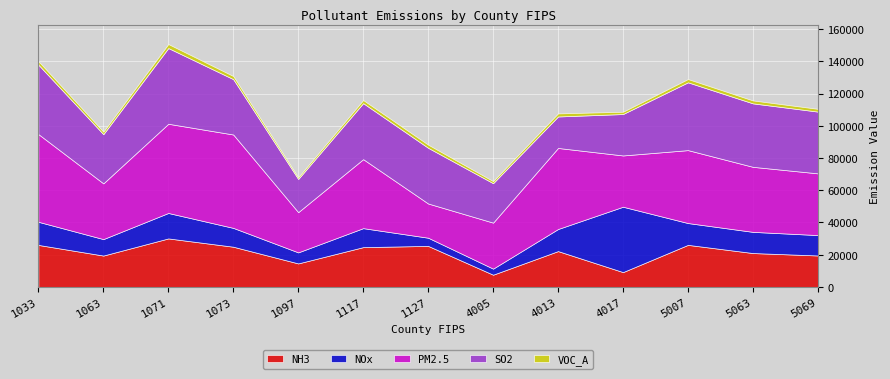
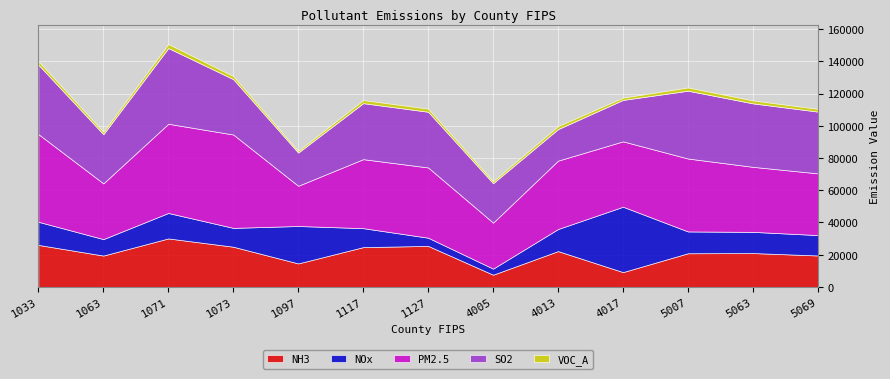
  {
    "NH3": {
      "1033": 26000,
      "1063": 19000,
      "1071": 30000,
      "1073": 25000,
      "1097": 15000,
      "1117": 25000,
      "1127": 25000,
      "4005": 8000,
      "4013": 22000,
      "4017": 9000,
-     "5007": 26000,
+     "5007": 21000,
      "5063": 21000,
      "5069": 19000
    },
    "NOx": {
      "1033": 14000,
      "1063": 10000,
      "1071": 16000,
      "1073": 12000,
-     "1097": 7000,
+     "1097": 23000,
      "1117": 12000,
      "1127": 5000,
      "4005": 4000,
      "4013": 14000,
      "4017": 41000,
      "5007": 14000,
      "5063": 13000,
      "5069": 13000
    },
    "PM2.5": {
      "1033": 54000,
      "1063": 35000,
      "1071": 55000,
      "1073": 58000,
      "1097": 25000,
      "1117": 43000,
-     "1127": 21000,
+     "1127": 44000,
      "4005": 29000,
-     "4013": 50000,
-     "4017": 32000,
+     "4013": 42000,
+     "4017": 41000,
      "5007": 45000,
      "5063": 40000,
      "5069": 38000
    },
    "SO2": {
      "1033": 43000,
      "1071": 47000,
      "1073": 34000,
      "1117": 35000,
      "1127": 35000,
      "4013": 20000,
      "5007": 42000,
      "5063": 39000,
      "5069": 38000
    },
    "VOC_A": {
      "1033": 2000,
      "1071": 2000,
      "1073": 2000,
      "1117": 2000,
      "1127": 2000,
      "4013": 2000,
      "5007": 2000,
      "5063": 2000,
      "5069": 2000
    }
  }
